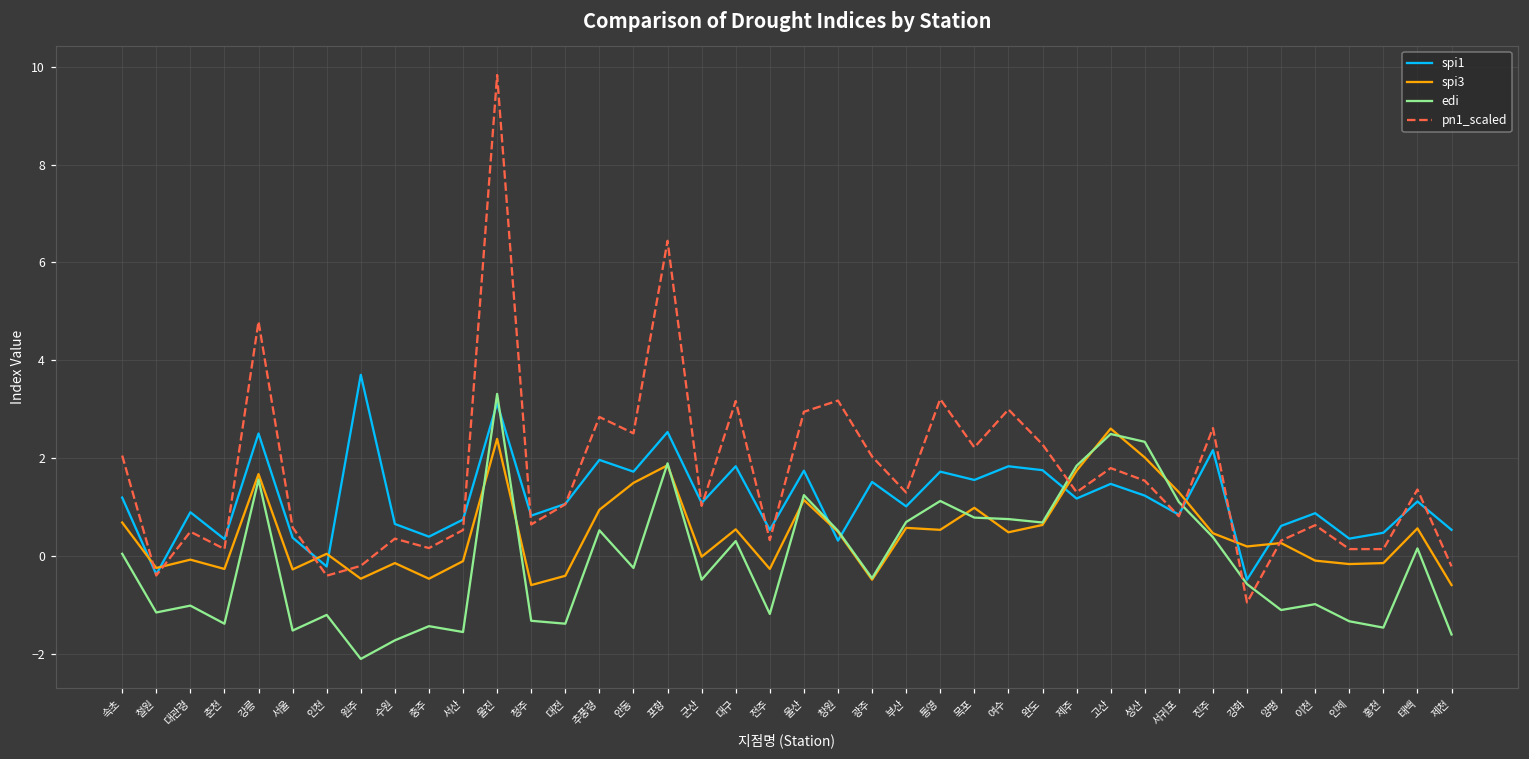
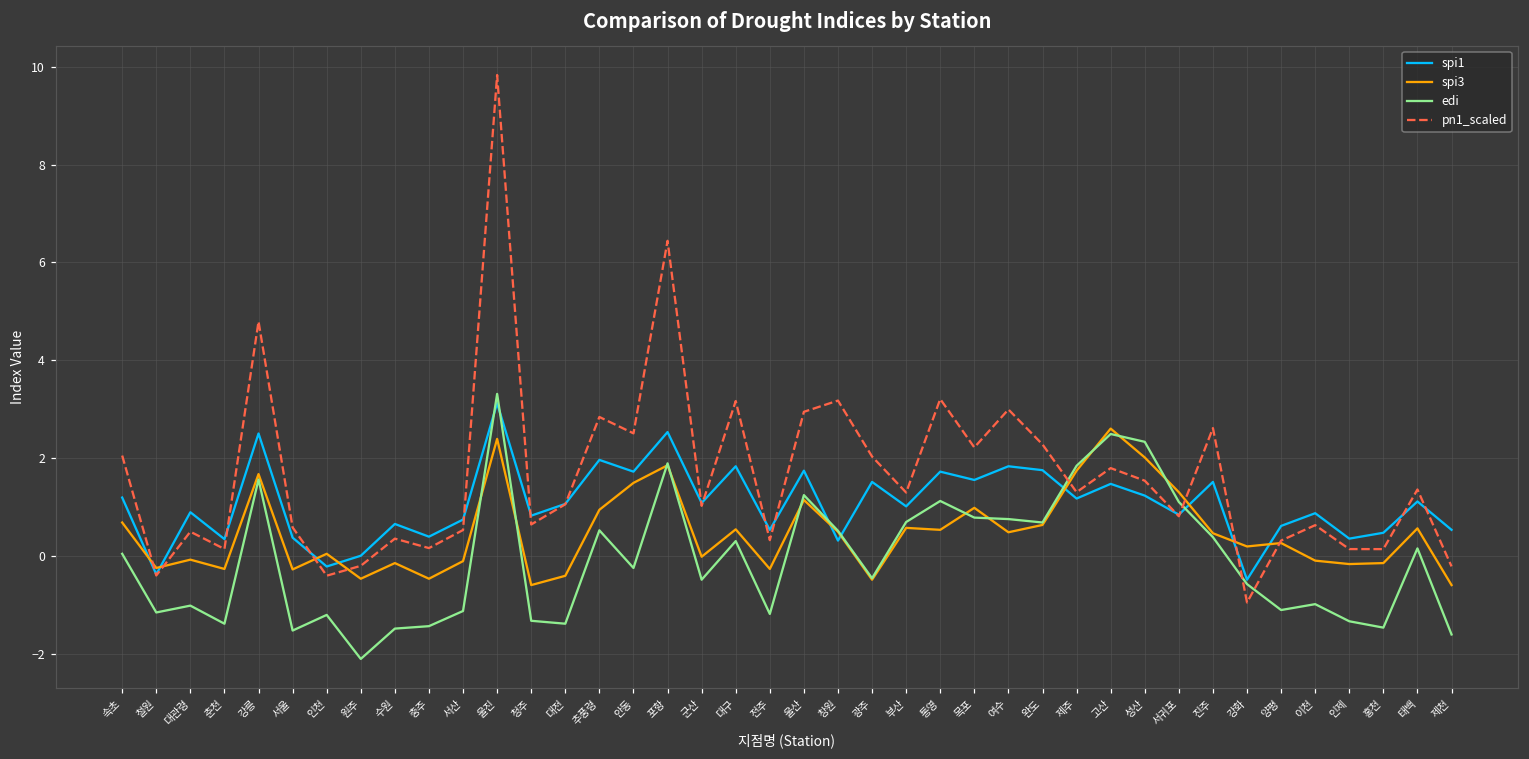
  {
    "spi1": {
      "속초": 1.2,
      "대관령": 0.9,
      "춘천": 0.3,
      "강릉": 2.5,
      "서울": 0.4,
      "인천": -0.2,
-     "원주": 3.7,
+     "원주": 0.0,
      "수원": 0.7,
      "충주": 0.4,
      "서산": 0.7,
      "울진": 3.1,
      "청주": 0.8,
      "추풍령": 2.0,
      "안동": 1.7,
      "포항": 2.5,
      "군산": 1.1,
      "대구": 1.8,
      "전주": 0.5,
      "울산": 1.7,
      "창원": 0.3,
      "광주": 1.5,
      "부산": 1.0,
      "통영": 1.7,
      "목포": 1.6,
      "여수": 1.8,
      "완도": 1.8,
      "제주": 1.2,
      "고산": 1.5,
      "성산": 1.2,
-     "진주": 2.2,
+     "진주": 1.5,
      "강화": -0.5,
      "양평": 0.6,
      "이천": 0.9,
      "인제": 0.4,
      "홍천": 0.5,
      "태백": 1.1,
      "제천": 0.5
    },
    "spi3": {
      "속초": 0.7,
      "철원": -0.3,
      "대관령": -0.1,
      "춘천": -0.3,
      "강릉": 1.7,
      "서울": -0.3,
      "인천": 0.0,
      "원주": -0.5,
      "수원": -0.2,
      "충주": -0.5,
      "서산": -0.1,
      "울진": 2.4,
      "청주": -0.6,
      "대전": -0.4,
      "추풍령": 0.9,
      "안동": 1.5,
      "군산": 0.0,
      "대구": 0.5,
      "전주": -0.3,
      "울산": 1.1,
      "부산": 0.6,
      "통영": 0.5,
      "목포": 1.0,
      "여수": 0.5,
      "제주": 1.7,
      "고산": 2.6,
      "성산": 2.0,
      "서귀포": 1.3,
      "진주": 0.5,
      "강화": 0.2,
      "이천": -0.1,
      "인제": -0.2,
      "홍천": -0.2,
      "태백": 0.6,
      "제천": -0.6
    },
    "edi": {
      "속초": 0.0,
      "철원": -1.2,
      "대관령": -1.0,
      "춘천": -1.4,
      "강릉": 1.6,
      "서울": -1.5,
      "인천": -1.2,
      "원주": -2.1,
-     "수원": -1.7,
+     "수원": -1.5,
      "충주": -1.4,
-     "서산": -1.6,
+     "서산": -1.1,
      "울진": 3.3,
      "청주": -1.3,
      "대전": -1.4,
      "추풍령": 0.5,
      "안동": -0.3,
      "군산": -0.5,
      "대구": 0.3,
      "전주": -1.2,
      "울산": 1.2,
      "부산": 0.7,
      "통영": 1.1,
      "목포": 0.8,
      "여수": 0.8,
      "제주": 1.8,
      "고산": 2.5,
      "성산": 2.3,
      "서귀포": 1.1,
      "진주": 0.4,
      "강화": -0.6,
      "양평": -1.1,
      "이천": -1.0,
      "인제": -1.3,
      "홍천": -1.5,
      "태백": 0.2,
      "제천": -1.6
    },
    "pn1_scaled": {
      "속초": 2.0,
      "대관령": 0.5,
      "춘천": 0.1,
      "강릉": 4.8,
      "서울": 0.6,
      "인천": -0.4,
      "원주": -0.2,
      "수원": 0.4,
      "충주": 0.2,
      "서산": 0.5,
      "울진": 9.8,
      "청주": 0.6,
      "추풍령": 2.8,
      "안동": 2.5,
      "포항": 6.4,
      "군산": 1.0,
      "대구": 3.2,
      "전주": 0.3,
      "울산": 2.9,
      "창원": 3.2,
      "광주": 2.0,
      "부산": 1.3,
      "통영": 3.2,
      "목포": 2.2,
      "여수": 3.0,
      "완도": 2.3,
      "제주": 1.3,
      "고산": 1.8,
      "성산": 1.5,
      "진주": 2.6,
      "강화": -1.0,
      "이천": 0.6,
      "인제": 0.1,
      "홍천": 0.1,
      "태백": 1.4,
      "제천": -0.2
    }
  }
